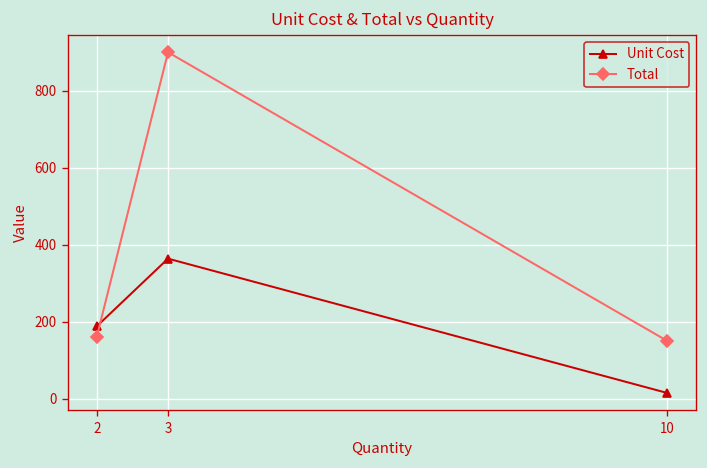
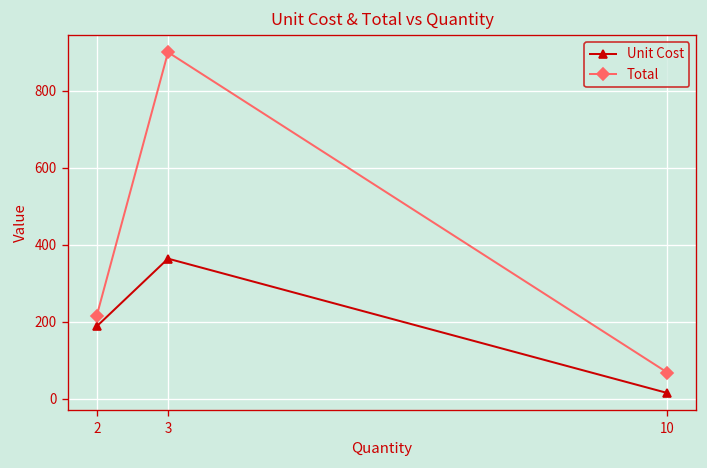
  {
    "Unit Cost": {
      "2": 190,
      "3": 360,
      "10": 20
    },
    "Total": {
-     "2": 160,
+     "2": 220,
      "3": 900,
-     "10": 150
+     "10": 70
    }
  }
